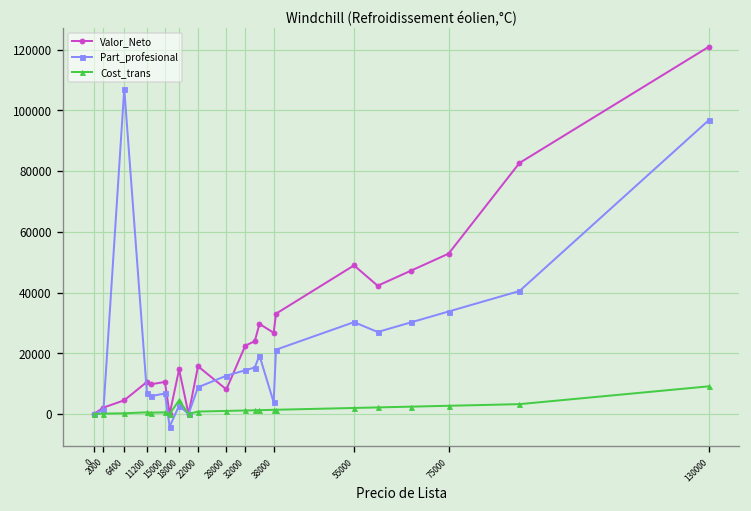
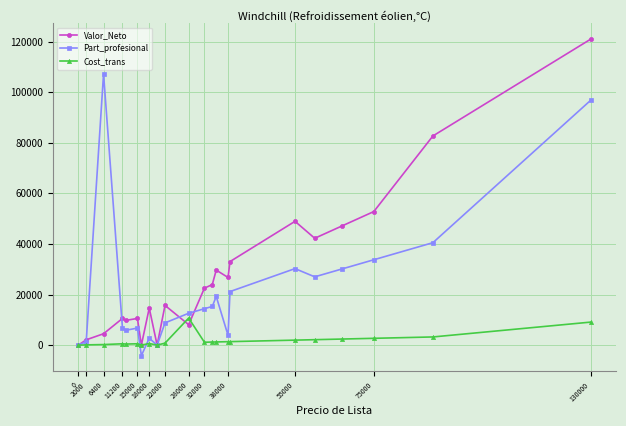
  {
    "Valor_Neto": {
      "6400": 5000,
      "11200": 11000,
      "15000": 11000,
      "18000": 15000,
      "22000": 16000,
      "28000": 8000,
      "32000": 23000,
      "38000": 27000,
      "55000": 49000,
      "75000": 53000,
      "130000": 121000
    },
    "Part_profesional": {
      "6400": 107000,
      "11200": 7000,
      "15000": 7000,
      "18000": 3000,
      "22000": 9000,
      "28000": 13000,
      "32000": 14000,
      "38000": 4000,
      "55000": 30000,
      "75000": 34000,
      "130000": 97000
    },
    "Cost_trans": {
      "2000": 0,
      "6400": 0,
      "11200": 1000,
      "15000": 1000,
-     "18000": 5000,
+     "18000": 1000,
      "22000": 1000,
-     "28000": 1000,
+     "28000": 11000,
      "32000": 1000,
      "38000": 1000,
      "55000": 2000,
      "75000": 3000,
      "130000": 9000
    }
  }
